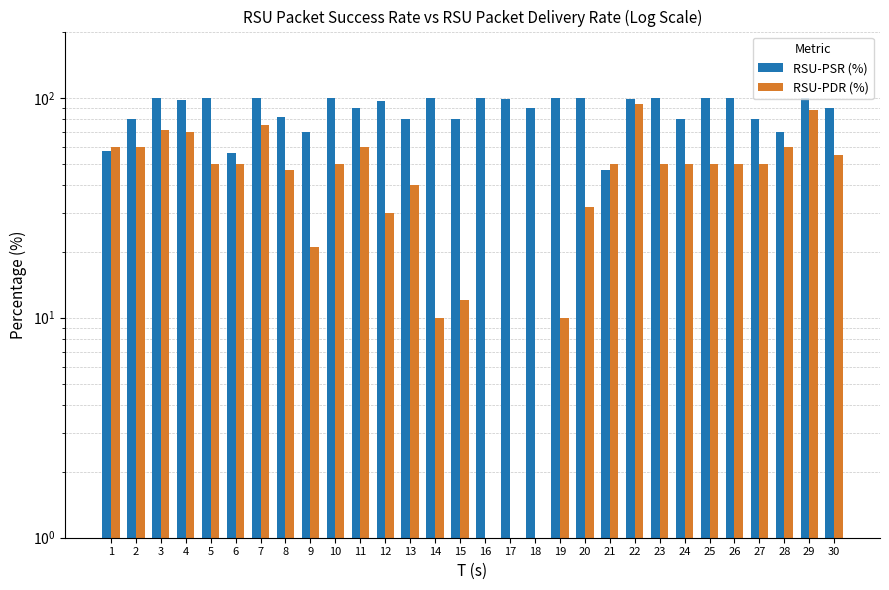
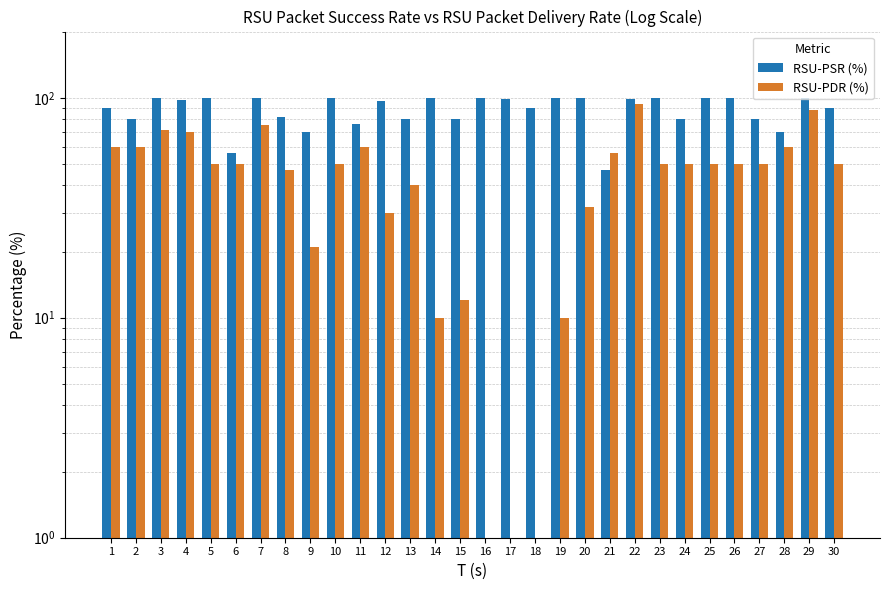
  {
    "RSU-PSR (%)": {
-     "1": 57,
+     "1": 90,
      "2": 80,
      "3": 100,
      "4": 100,
      "5": 100,
      "6": 56,
      "7": 100,
      "8": 82,
      "9": 70,
      "10": 100,
-     "11": 90,
+     "11": 76,
      "12": 100,
      "13": 80,
      "14": 100,
      "15": 80,
      "16": 100,
      "17": 100,
      "18": 90,
      "19": 100,
      "20": 100,
      "21": 47,
      "22": 100,
      "23": 100,
      "24": 80,
      "25": 100,
      "26": 100,
      "27": 80,
      "28": 70,
      "30": 90
    },
    "RSU-PDR (%)": {
      "1": 60,
      "2": 60,
      "3": 71,
      "4": 70,
      "5": 50,
      "6": 50,
      "7": 75,
      "8": 47,
      "9": 21,
      "10": 50,
      "11": 60,
      "12": 30,
      "13": 40,
      "14": 10,
      "15": 12,
      "19": 10,
      "20": 32,
-     "21": 50,
+     "21": 56,
      "22": 94,
      "23": 50,
      "24": 50,
      "25": 50,
      "26": 50,
      "27": 50,
      "28": 60,
      "29": 88,
-     "30": 55
+     "30": 50
    }
  }
